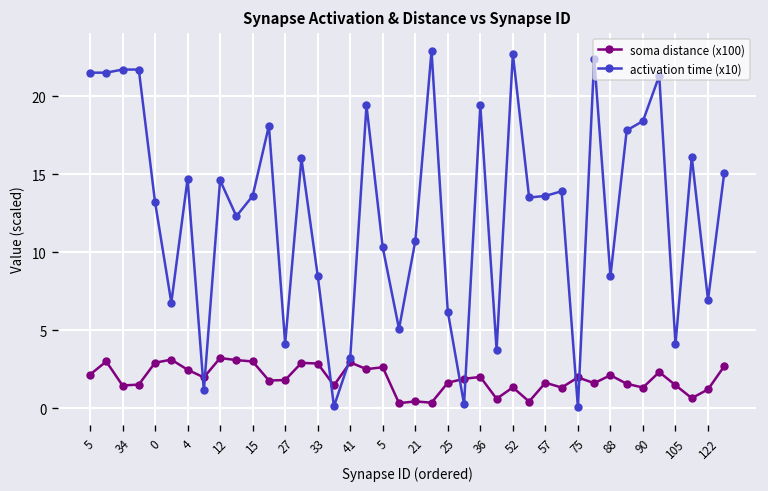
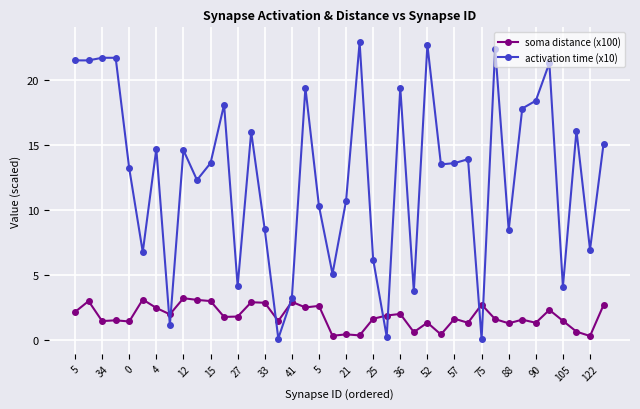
  {
    "soma distance (x100)": {
      "34": 1.5,
-     "0": 2.9,
+     "0": 1.4,
      "4": 2.5,
      "12": 3.2,
      "41": 2.9,
      "36": 2.0,
      "52": 1.3,
      "57": 1.6,
-     "75": 2.0,
-     "88": 2.1,
+     "75": 2.7,
+     "88": 1.3,
      "90": 1.3,
      "105": 1.5,
-     "122": 1.2
+     "122": 0.3
    },
    "activation time (x10)": {
      "34": 21.7,
      "0": 13.2,
      "4": 14.7,
      "12": 14.6,
      "41": 3.2,
      "36": 19.4,
      "52": 22.7,
      "57": 13.6,
      "75": 0.1,
      "88": 8.5,
      "90": 18.4,
      "105": 4.1,
      "122": 6.9
    }
  }
